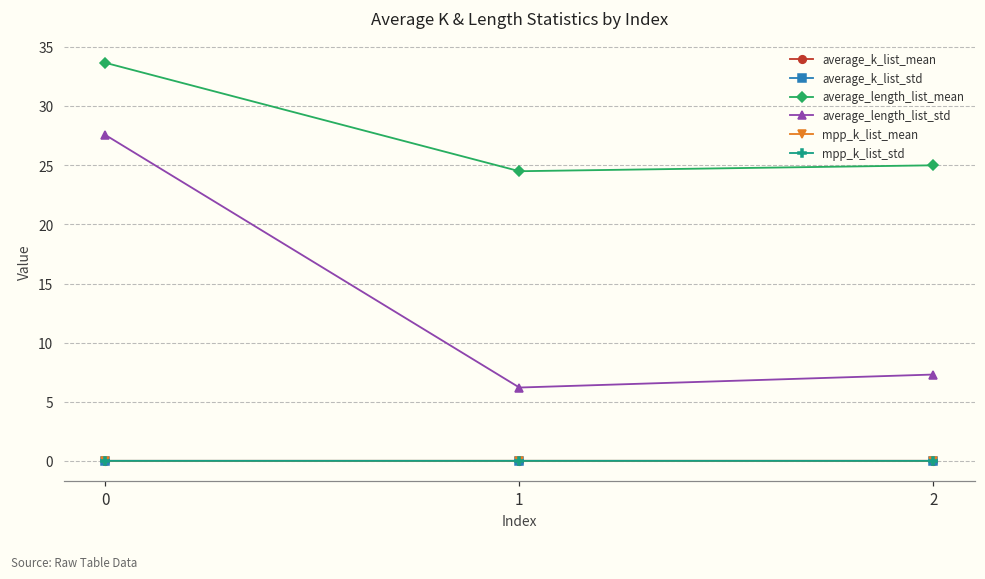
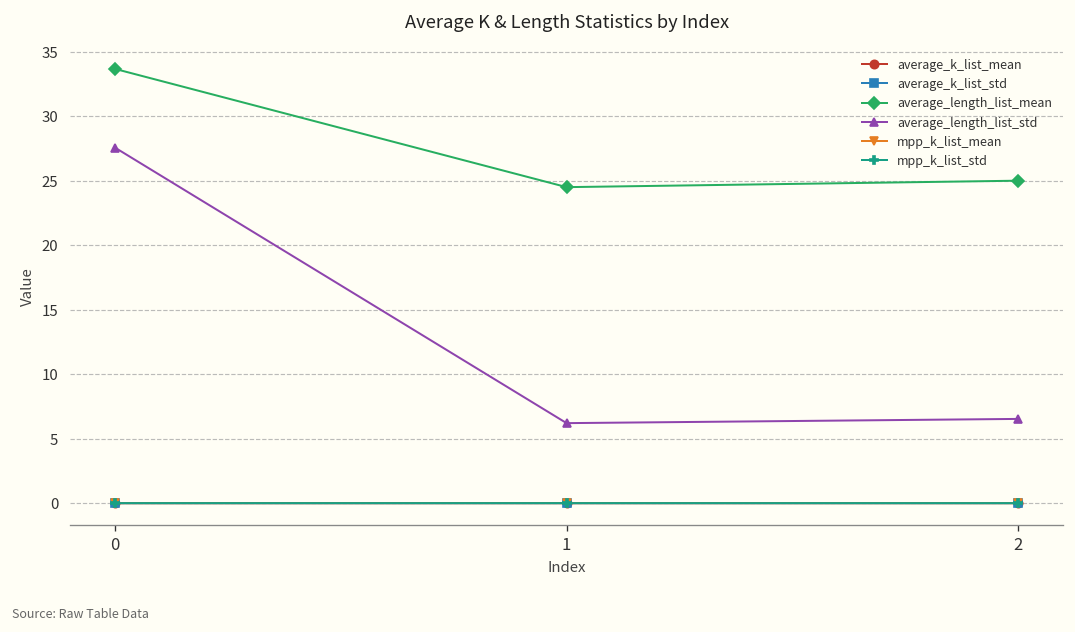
  {
    "average_length_list_std": {
      "0": 27.6,
      "1": 6.2,
-     "2": 7.3
+     "2": 6.5
    }
  }
